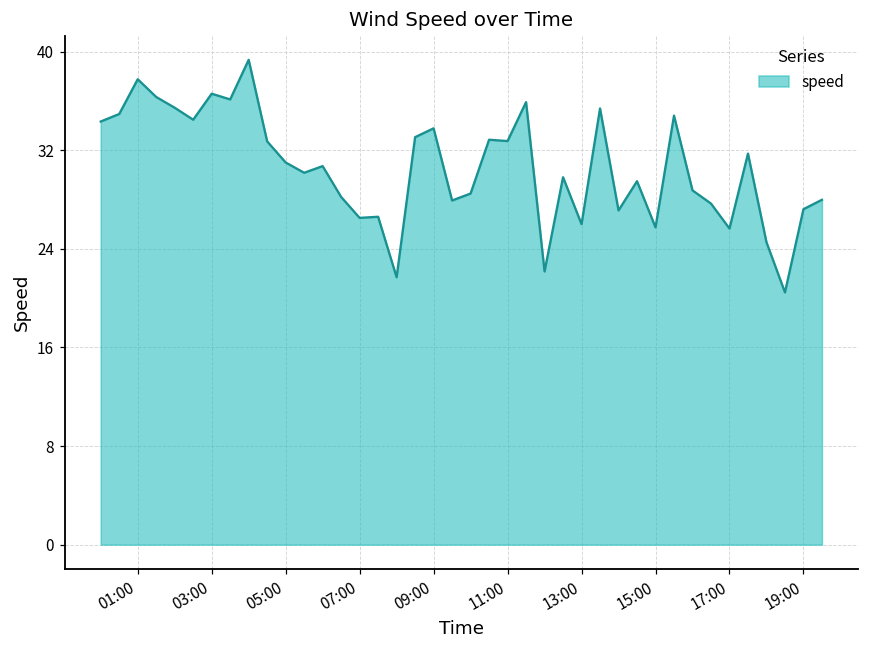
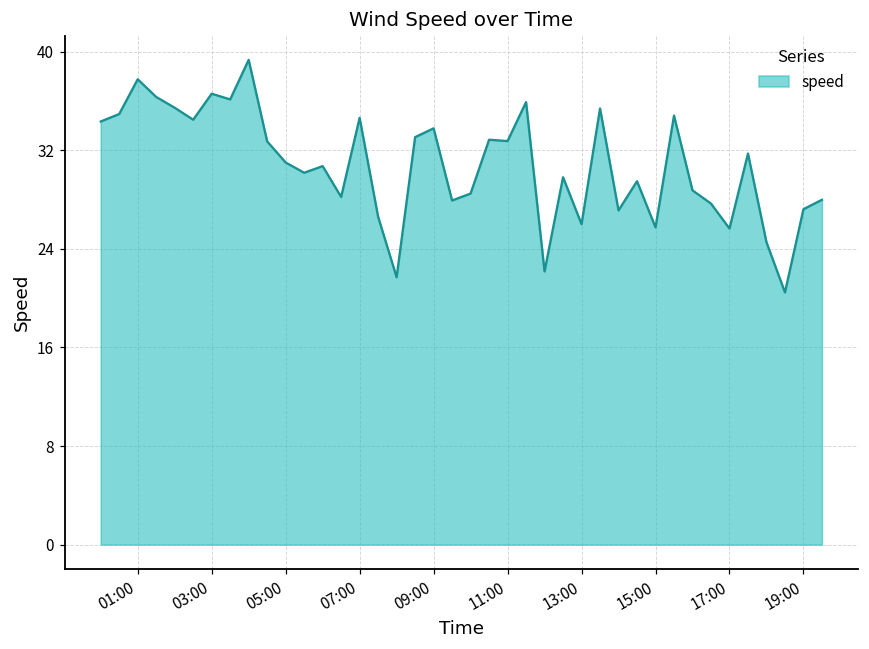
  {
    "01:00": 37.8,
    "03:00": 36.6,
    "05:00": 31.0,
-   "07:00": 26.5,
+   "07:00": 34.6,
    "09:00": 33.8,
    "11:00": 32.7,
    "13:00": 26.0,
    "15:00": 25.7,
    "17:00": 25.6,
    "19:00": 27.2
  }
